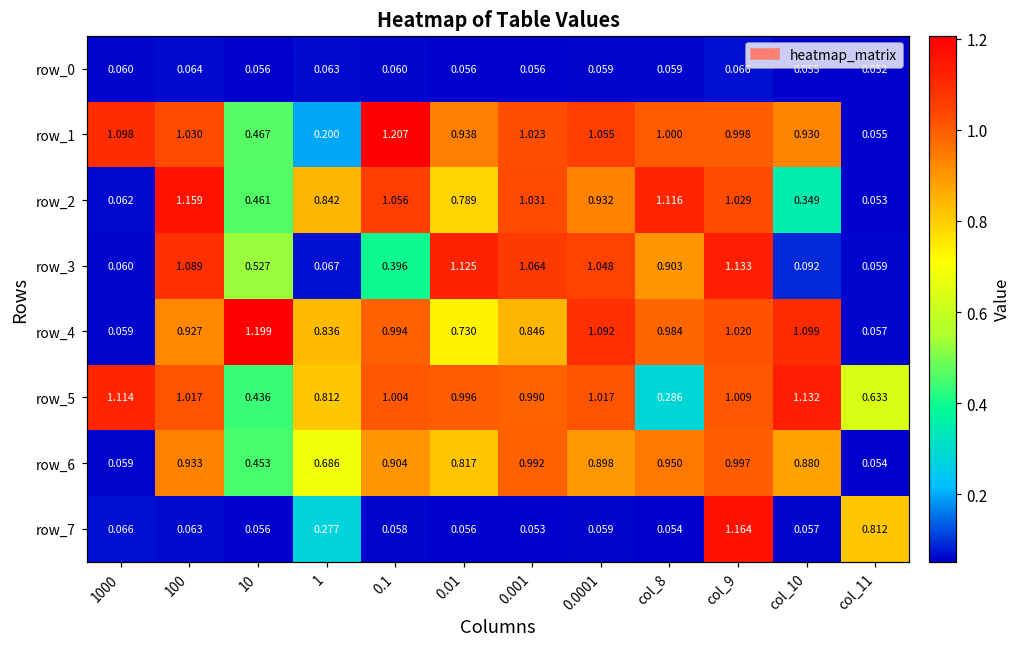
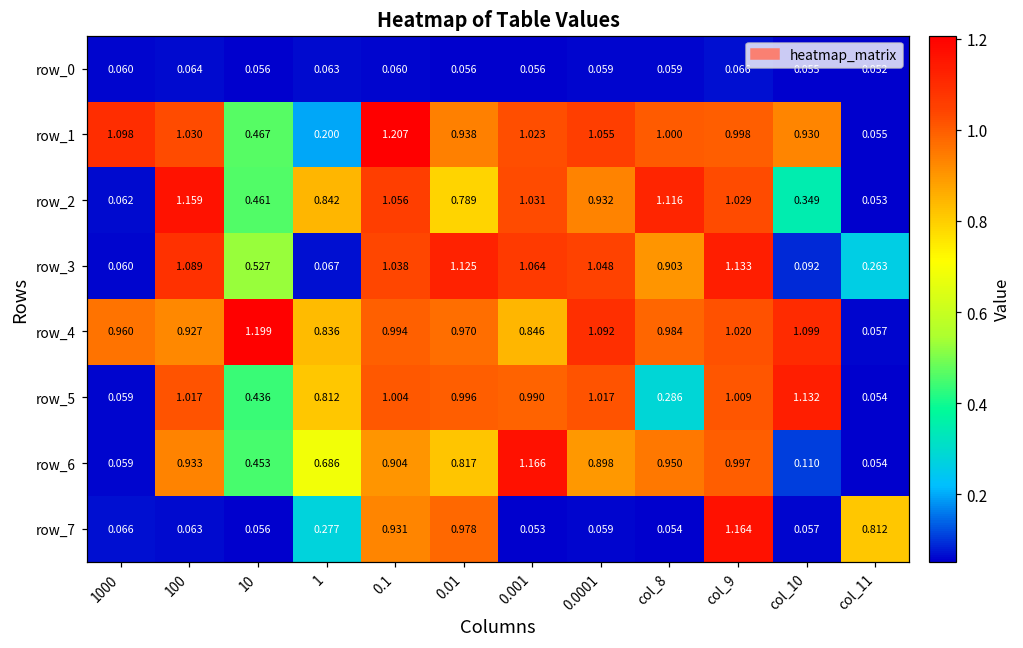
  {
    "row_0": {
      "1000": 0.060,
      "100": 0.064,
      "10": 0.056,
      "1": 0.063,
      "0.1": 0.060,
      "0.01": 0.056,
      "0.001": 0.056,
      "0.0001": 0.059,
      "col_8": 0.059
    },
    "row_1": {
      "1000": 1.098,
      "100": 1.030,
      "10": 0.467,
      "1": 0.200,
      "0.1": 1.207,
      "0.01": 0.938,
      "0.001": 1.023,
      "0.0001": 1.055,
      "col_8": 1.000,
      "col_9": 0.998,
      "col_10": 0.930,
      "col_11": 0.055
    },
    "row_2": {
      "1000": 0.062,
      "100": 1.159,
      "10": 0.461,
      "1": 0.842,
      "0.1": 1.056,
      "0.01": 0.789,
      "0.001": 1.031,
      "0.0001": 0.932,
      "col_8": 1.116,
      "col_9": 1.029,
      "col_10": 0.349,
      "col_11": 0.053
    },
    "row_3": {
      "1000": 0.060,
      "100": 1.089,
      "10": 0.527,
      "1": 0.067,
-     "0.1": 0.396,
+     "0.1": 1.038,
      "0.01": 1.125,
      "0.001": 1.064,
      "0.0001": 1.048,
      "col_8": 0.903,
      "col_9": 1.133,
      "col_10": 0.092,
-     "col_11": 0.059
+     "col_11": 0.263
    },
    "row_4": {
-     "1000": 0.059,
+     "1000": 0.960,
      "100": 0.927,
      "10": 1.199,
      "1": 0.836,
      "0.1": 0.994,
-     "0.01": 0.730,
+     "0.01": 0.970,
      "0.001": 0.846,
      "0.0001": 1.092,
      "col_8": 0.984,
      "col_9": 1.020,
      "col_10": 1.099,
      "col_11": 0.057
    },
    "row_5": {
-     "1000": 1.114,
+     "1000": 0.059,
      "100": 1.017,
      "10": 0.436,
      "1": 0.812,
      "0.1": 1.004,
      "0.01": 0.996,
      "0.001": 0.990,
      "0.0001": 1.017,
      "col_8": 0.286,
      "col_9": 1.009,
      "col_10": 1.132,
-     "col_11": 0.633
+     "col_11": 0.054
    },
    "row_6": {
      "1000": 0.059,
      "100": 0.933,
      "10": 0.453,
      "1": 0.686,
      "0.1": 0.904,
      "0.01": 0.817,
-     "0.001": 0.992,
+     "0.001": 1.166,
      "0.0001": 0.898,
      "col_8": 0.950,
      "col_9": 0.997,
-     "col_10": 0.880,
+     "col_10": 0.110,
      "col_11": 0.054
    },
    "row_7": {
      "1000": 0.066,
      "100": 0.063,
      "10": 0.056,
      "1": 0.277,
-     "0.1": 0.058,
-     "0.01": 0.056,
+     "0.1": 0.931,
+     "0.01": 0.978,
      "0.001": 0.053,
      "0.0001": 0.059,
      "col_8": 0.054,
      "col_9": 1.164,
      "col_10": 0.057,
      "col_11": 0.812
    }
  }
